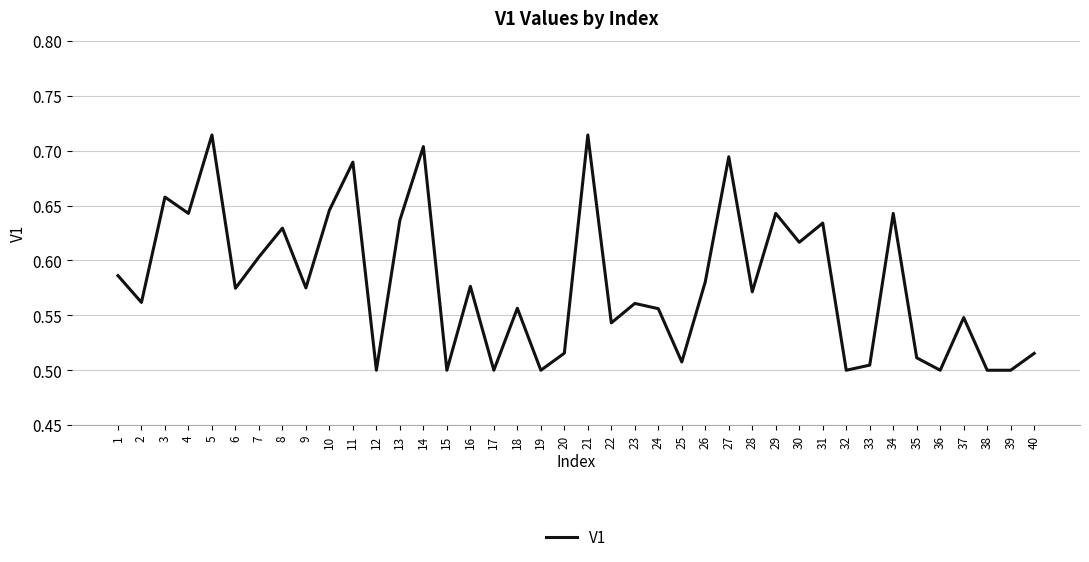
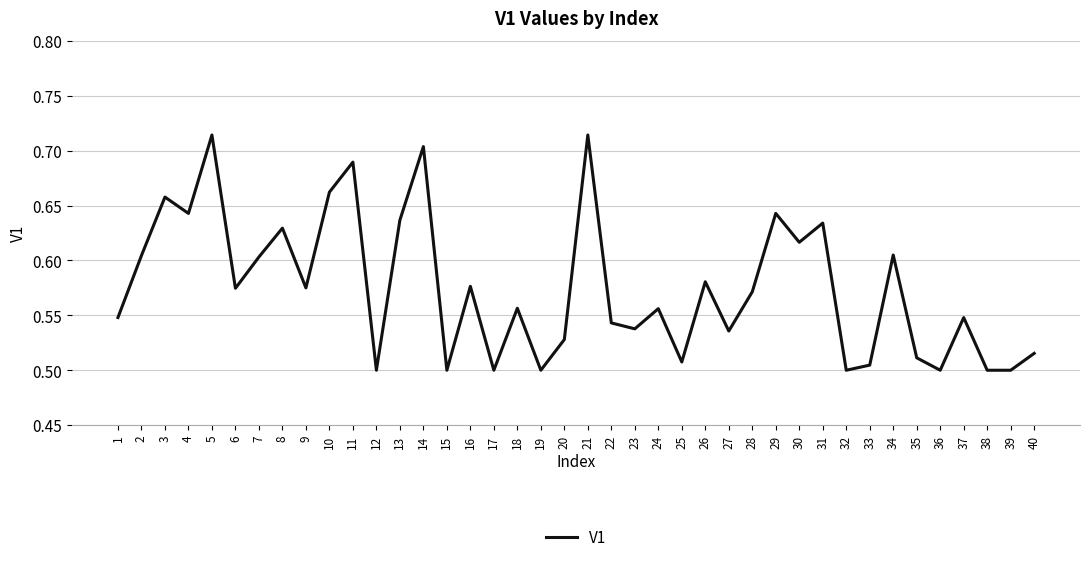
  {
-   "1": 0.586,
-   "2": 0.562,
+   "1": 0.548,
+   "2": 0.604,
    "3": 0.658,
    "4": 0.643,
    "5": 0.714,
    "6": 0.575,
    "7": 0.603,
    "8": 0.629,
    "9": 0.575,
-   "10": 0.646,
+   "10": 0.662,
    "11": 0.690,
    "12": 0.500,
    "13": 0.637,
    "14": 0.704,
    "15": 0.500,
    "16": 0.576,
    "17": 0.500,
    "18": 0.556,
    "19": 0.500,
-   "20": 0.516,
+   "20": 0.528,
    "21": 0.714,
    "22": 0.543,
-   "23": 0.561,
+   "23": 0.538,
    "24": 0.556,
    "25": 0.508,
    "26": 0.581,
-   "27": 0.694,
+   "27": 0.536,
    "28": 0.571,
    "29": 0.643,
    "30": 0.617,
    "31": 0.634,
    "32": 0.500,
    "33": 0.505,
-   "34": 0.643,
+   "34": 0.605,
    "35": 0.511,
    "36": 0.500,
    "37": 0.548,
    "38": 0.500,
    "39": 0.500,
    "40": 0.515
  }
